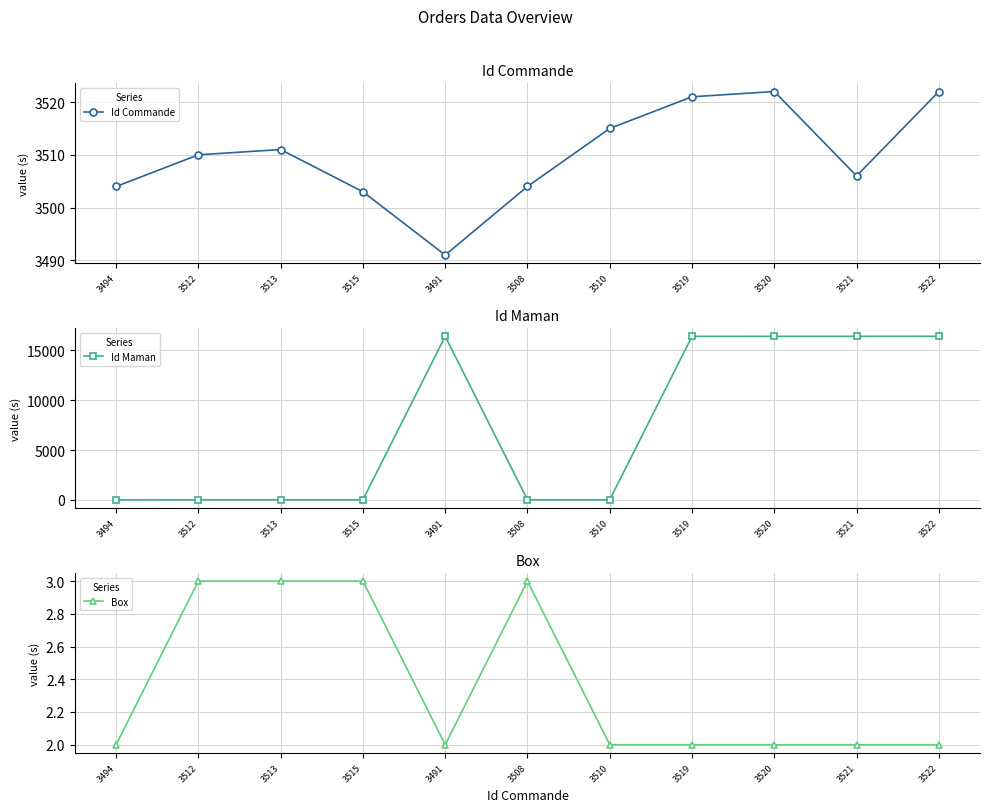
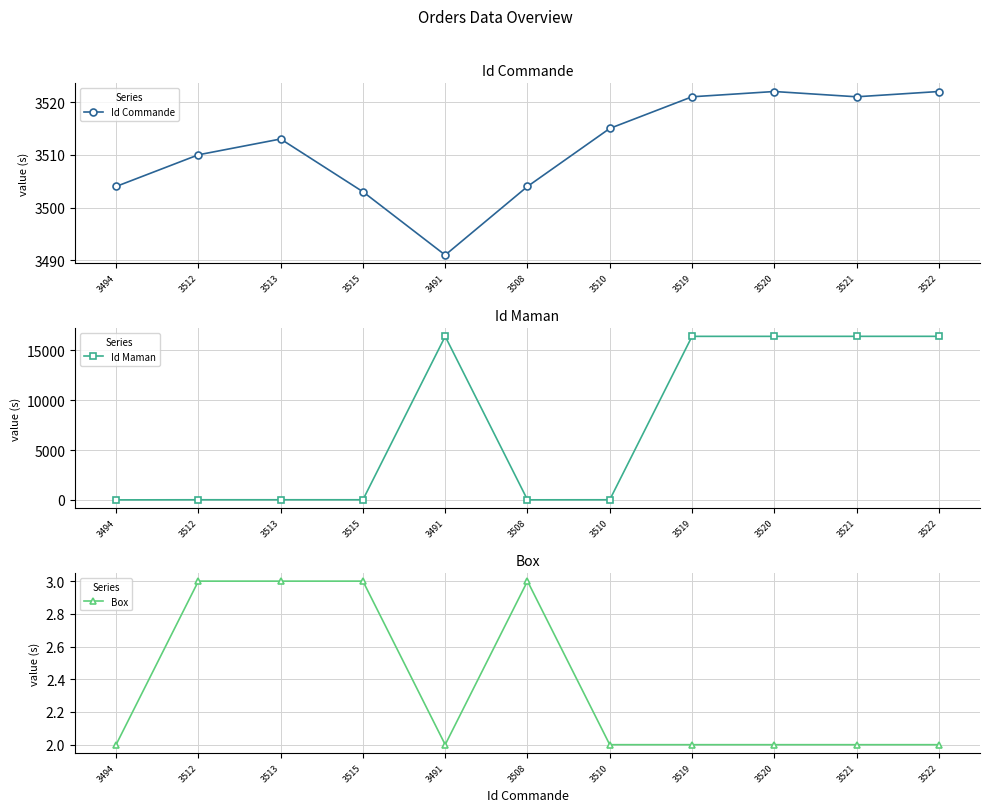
  {
    "Id Commande": {
      "3494": 3504,
      "3512": 3510,
-     "3513": 3511,
+     "3513": 3513,
      "3515": 3503,
      "3491": 3491,
      "3508": 3504,
      "3510": 3515,
      "3519": 3521,
      "3520": 3522,
-     "3521": 3506,
+     "3521": 3521,
      "3522": 3522
    },
    "Id Maman": {
      "3494": 0,
      "3512": 0,
      "3513": 0,
      "3515": 0,
      "3491": 16000,
      "3508": 0,
      "3510": 0,
      "3519": 16000,
      "3520": 16000,
      "3521": 16000,
      "3522": 16000
    },
    "Box": {
      "3494": 2.00,
      "3512": 3.00,
      "3513": 3.00,
      "3515": 3.00,
      "3491": 2.00,
      "3508": 3.00,
      "3510": 2.00,
      "3519": 2.00,
      "3520": 2.00,
      "3521": 2.00,
      "3522": 2.00
    }
  }
